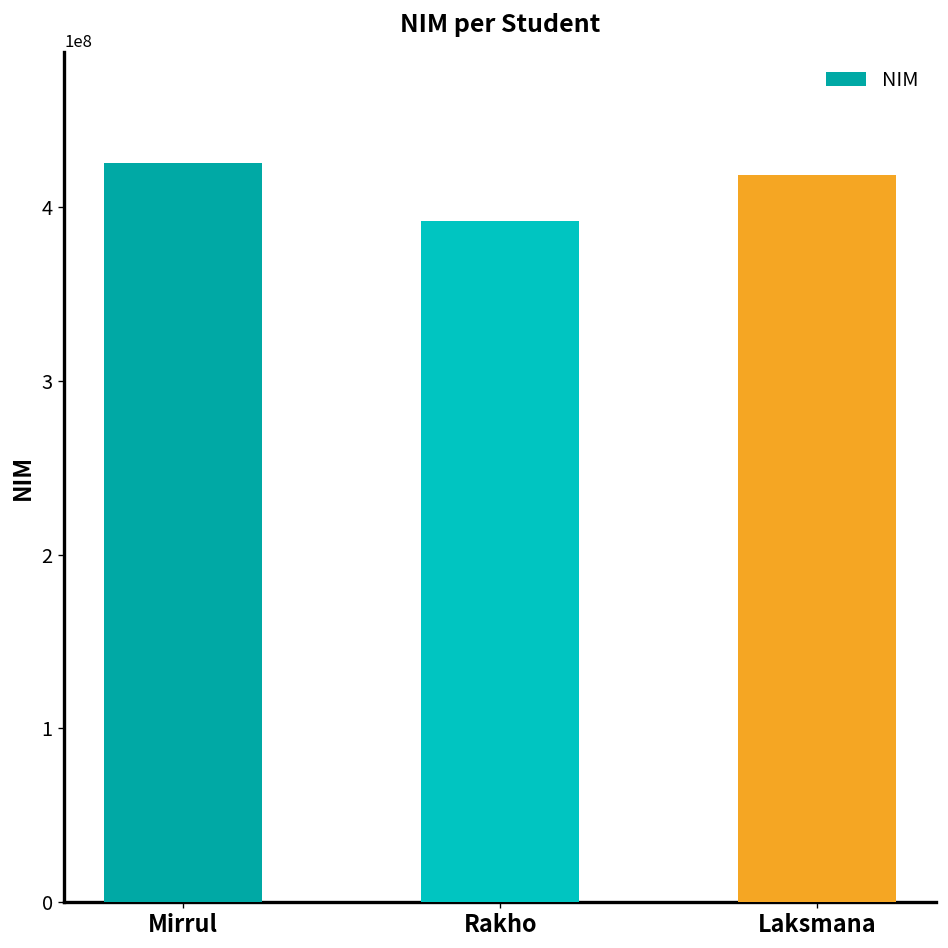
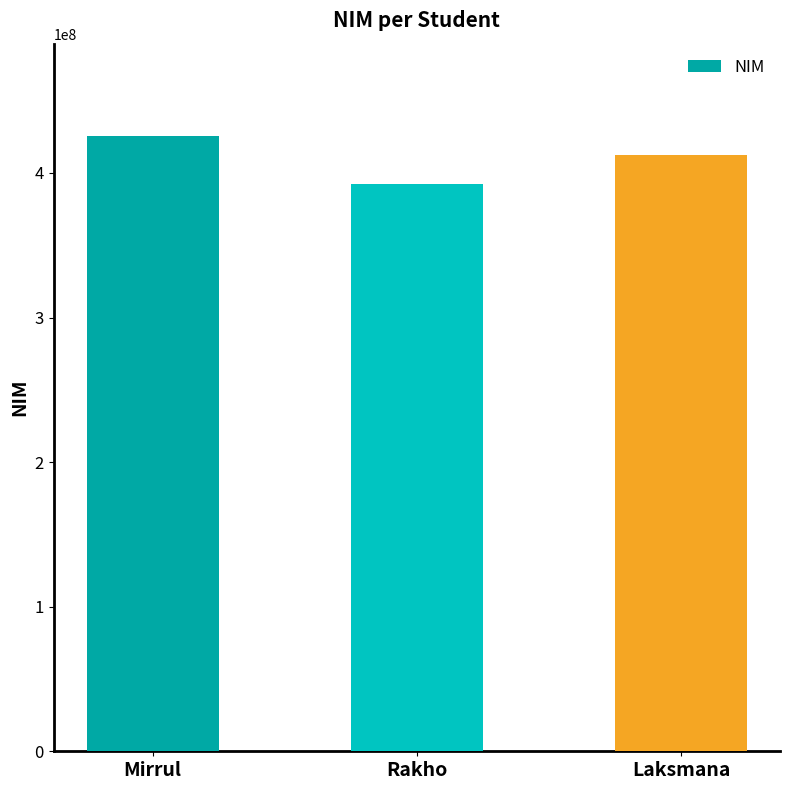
  {
    "Mirrul": 426000000,
    "Rakho": 392000000,
-   "Laksmana": 419000000
+   "Laksmana": 412000000
  }
